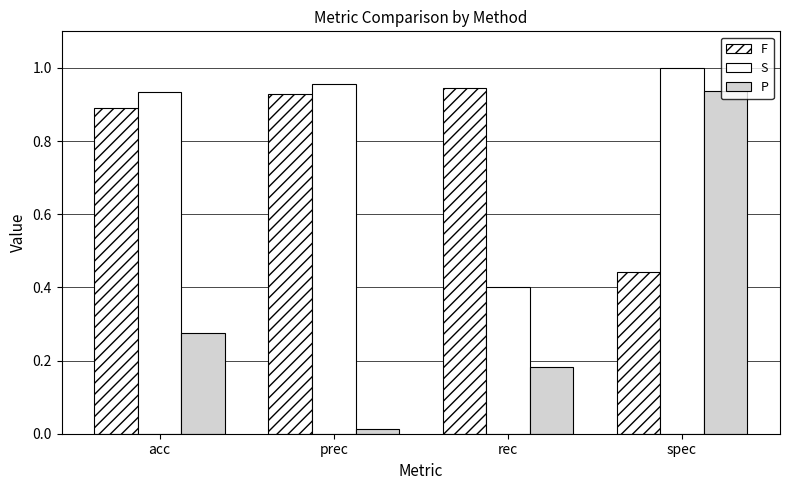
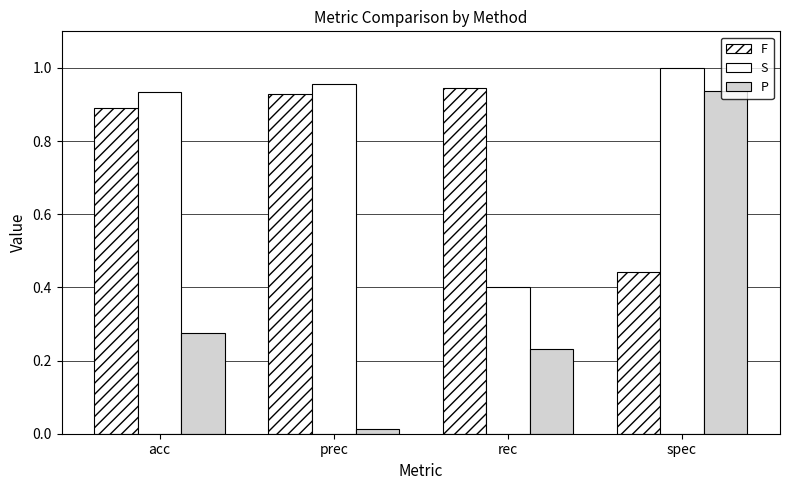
  {
    "P": {
      "acc": 0.28,
      "prec": 0.01,
-     "rec": 0.18
+     "rec": 0.23
    }
  }
